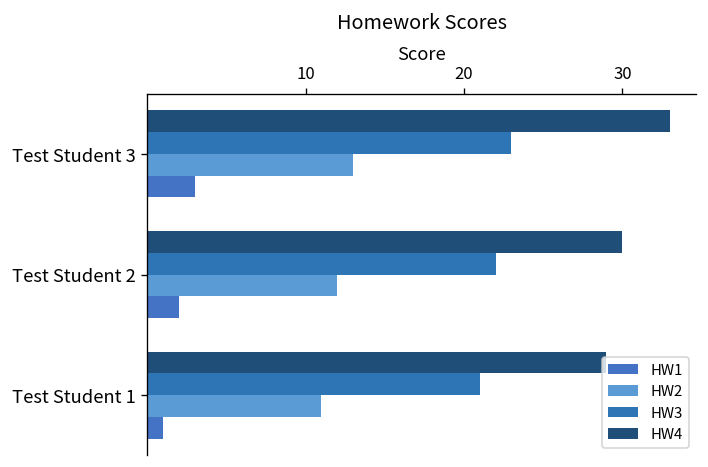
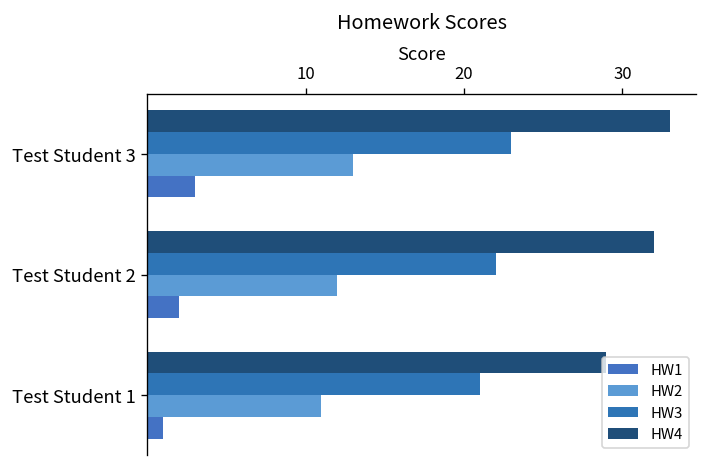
  {
    "HW4": {
      "Test Student 3": 33,
-     "Test Student 2": 30
+     "Test Student 2": 32
    }
  }
